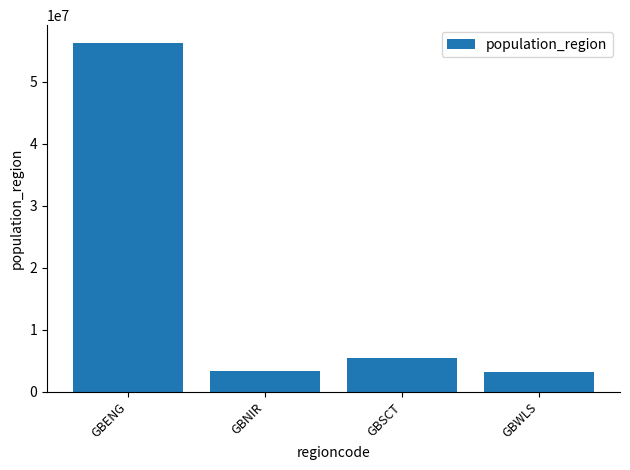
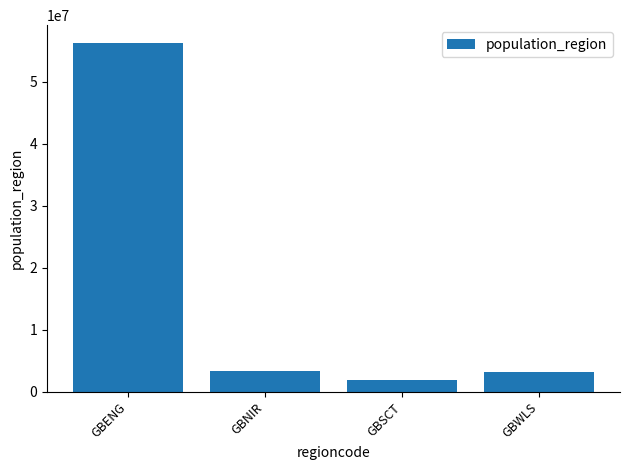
  {
    "GBENG": 56000000,
    "GBNIR": 3000000,
-   "GBSCT": 5000000,
+   "GBSCT": 2000000,
    "GBWLS": 3000000
  }
